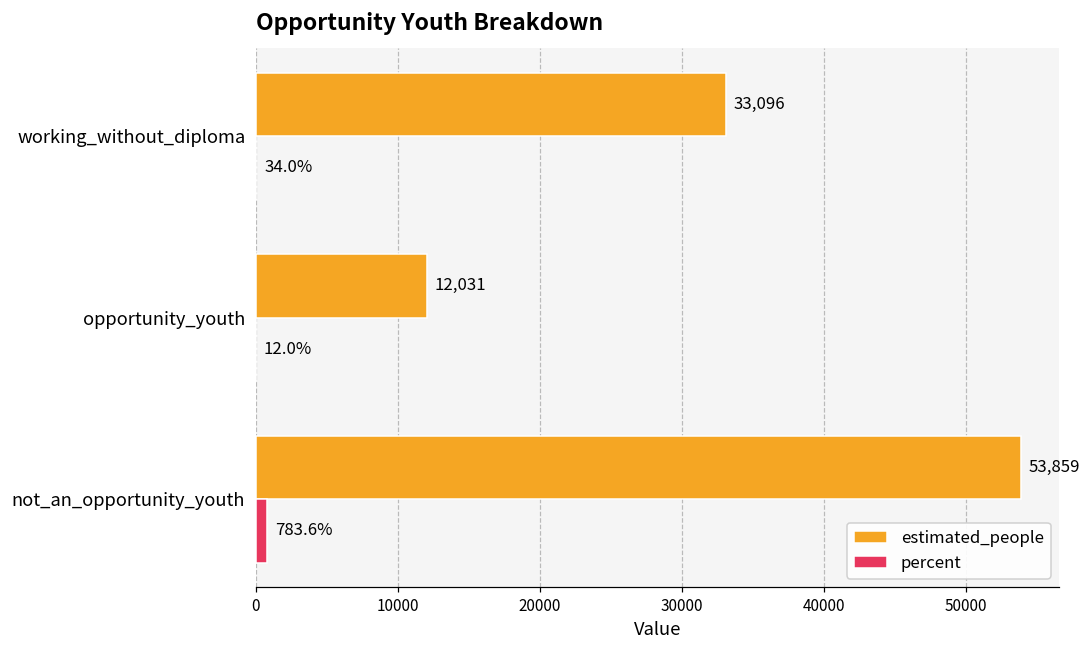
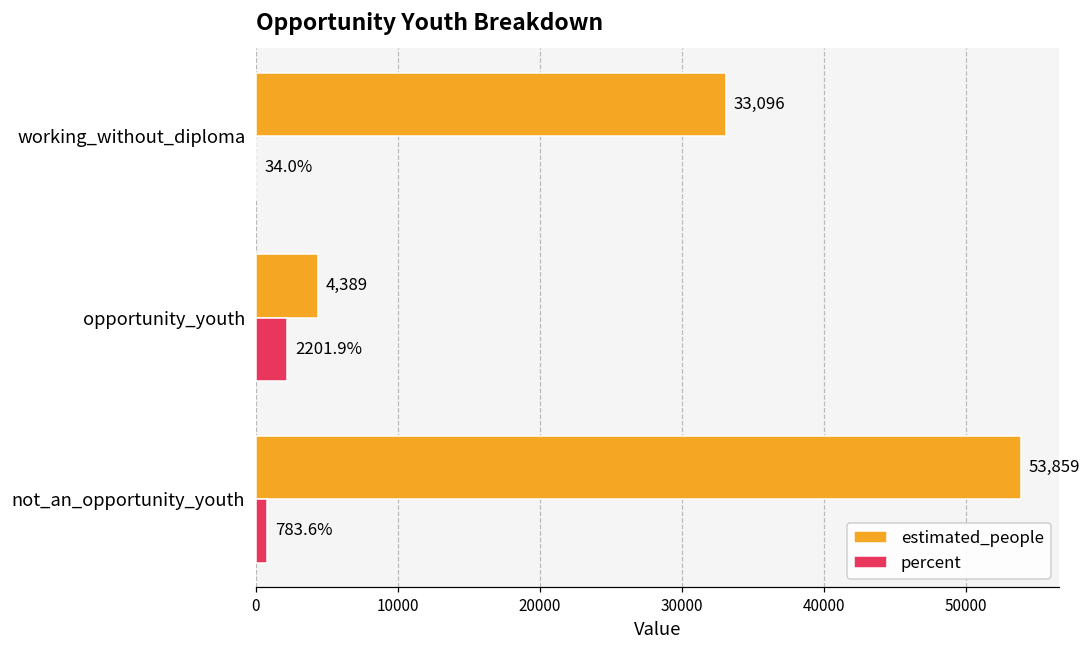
  {
    "estimated_people": {
      "working_without_diploma": "33,096",
-     "opportunity_youth": "12,031",
+     "opportunity_youth": "4,389",
      "not_an_opportunity_youth": "53,859"
    },
    "percent": {
      "working_without_diploma": "34.0%",
-     "opportunity_youth": "12.0%",
+     "opportunity_youth": "2201.9%",
      "not_an_opportunity_youth": "783.6%"
    }
  }
